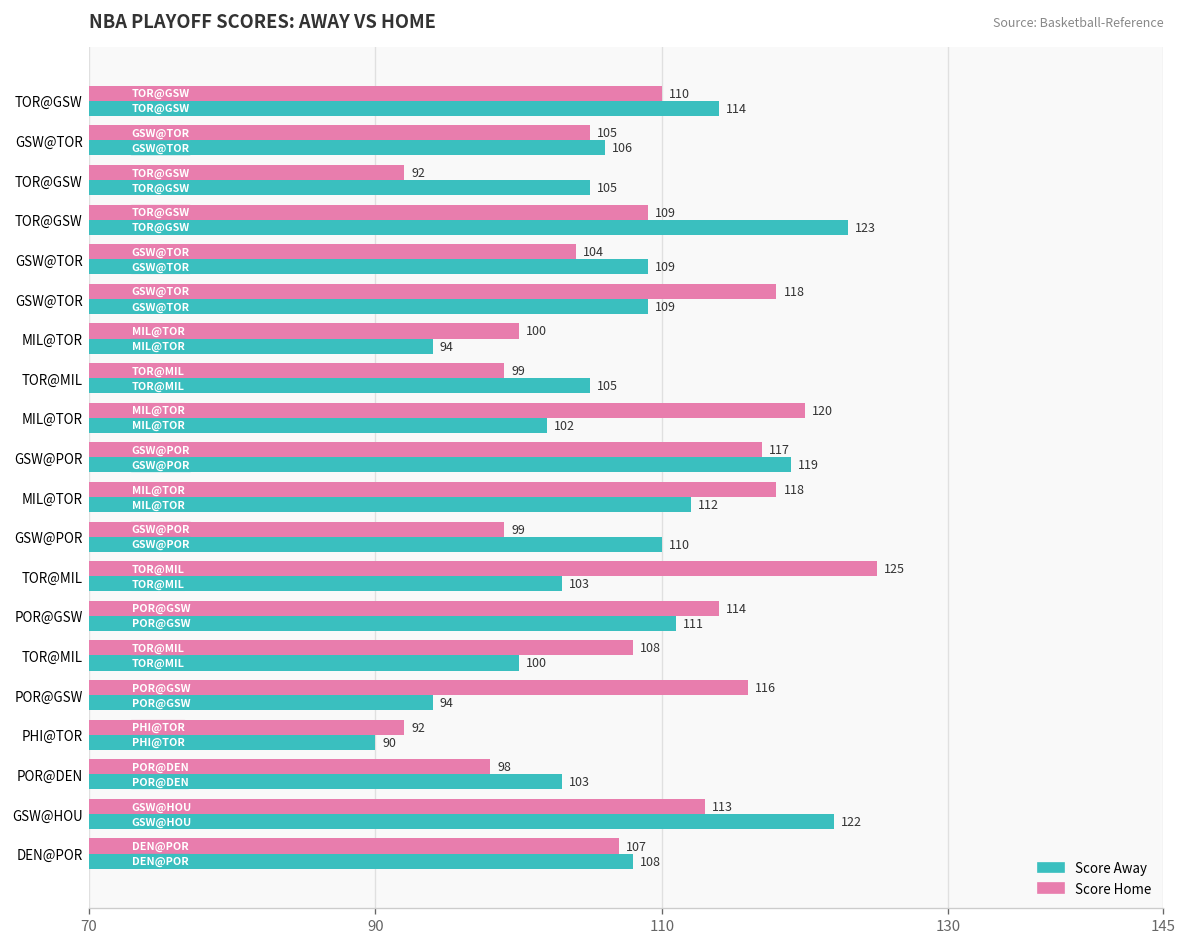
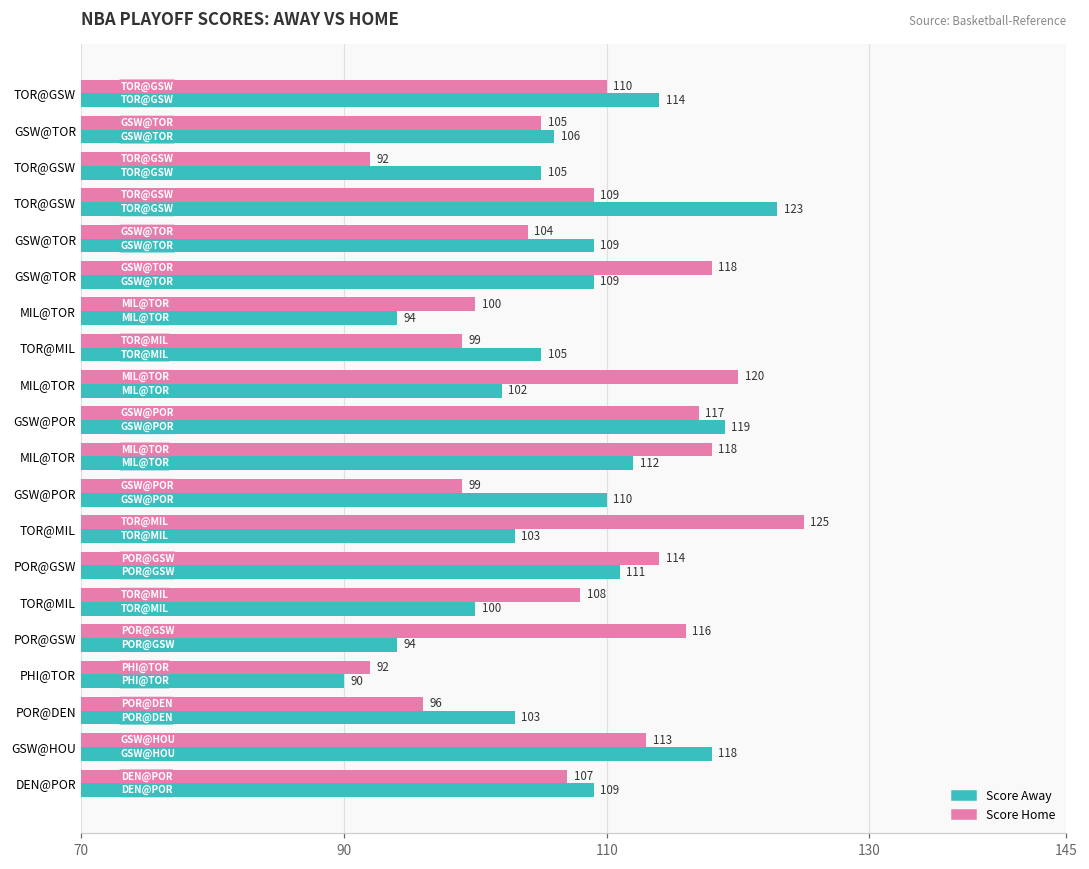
  {
    "Score Away": {
      "PHI@TOR": 90,
      "POR@DEN": 103,
-     "GSW@HOU": 122,
-     "DEN@POR": 108
+     "GSW@HOU": 118,
+     "DEN@POR": 109
    },
    "Score Home": {
      "PHI@TOR": 92,
-     "POR@DEN": 98,
+     "POR@DEN": 96,
      "GSW@HOU": 113,
      "DEN@POR": 107
    }
  }
